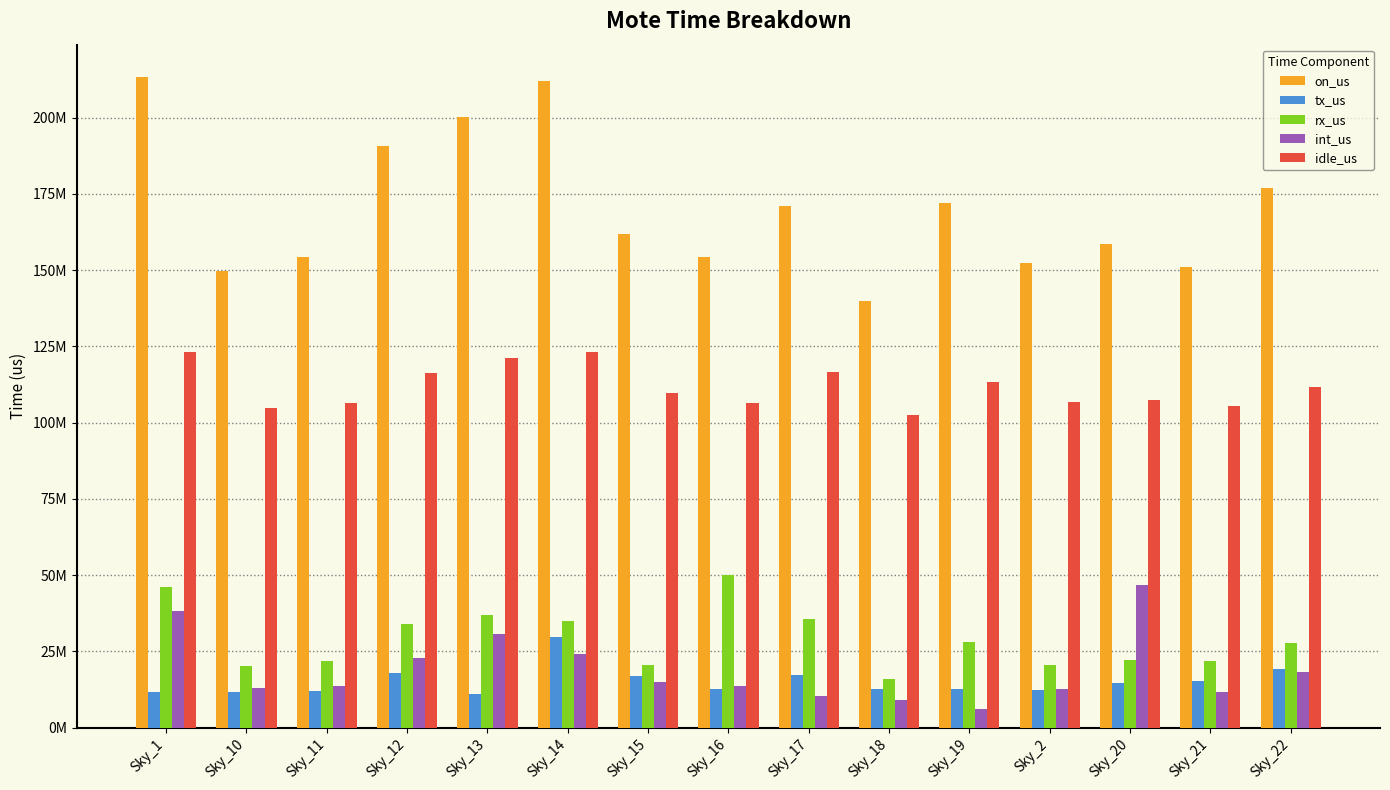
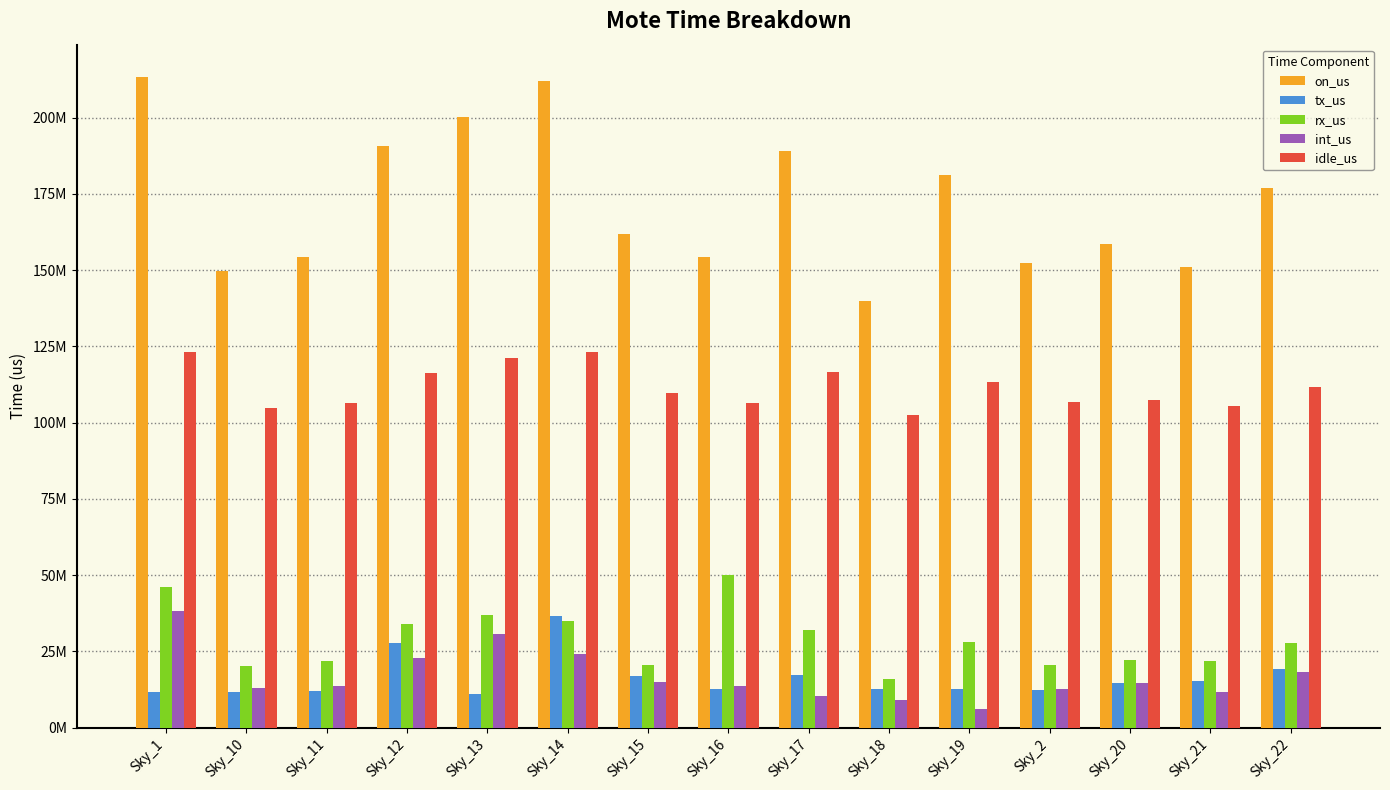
  {
    "on_us": {
      "Sky_1": 213000000,
      "Sky_10": 150000000,
      "Sky_11": 154000000,
      "Sky_12": 191000000,
      "Sky_13": 200000000,
      "Sky_14": 212000000,
      "Sky_15": 162000000,
      "Sky_16": 154000000,
-     "Sky_17": 171000000,
+     "Sky_17": 189000000,
      "Sky_18": 140000000,
-     "Sky_19": 172000000,
+     "Sky_19": 181000000,
      "Sky_2": 152000000,
      "Sky_20": 159000000,
      "Sky_21": 151000000,
      "Sky_22": 177000000
    },
    "tx_us": {
      "Sky_1": 12000000,
      "Sky_10": 12000000,
      "Sky_11": 12000000,
-     "Sky_12": 18000000,
+     "Sky_12": 28000000,
      "Sky_13": 11000000,
-     "Sky_14": 30000000,
+     "Sky_14": 36000000,
      "Sky_15": 17000000,
      "Sky_16": 13000000,
      "Sky_17": 17000000,
      "Sky_18": 13000000,
      "Sky_19": 13000000,
      "Sky_2": 12000000,
      "Sky_20": 15000000,
      "Sky_21": 15000000,
      "Sky_22": 19000000
    },
    "rx_us": {
      "Sky_1": 46000000,
      "Sky_10": 20000000,
      "Sky_11": 22000000,
      "Sky_12": 34000000,
      "Sky_13": 37000000,
      "Sky_14": 35000000,
      "Sky_15": 20000000,
      "Sky_16": 50000000,
-     "Sky_17": 36000000,
+     "Sky_17": 32000000,
      "Sky_18": 16000000,
      "Sky_19": 28000000,
      "Sky_2": 21000000,
      "Sky_20": 22000000,
      "Sky_21": 22000000,
      "Sky_22": 28000000
    },
    "int_us": {
      "Sky_1": 38000000,
      "Sky_10": 13000000,
      "Sky_11": 14000000,
      "Sky_12": 23000000,
      "Sky_13": 31000000,
      "Sky_14": 24000000,
      "Sky_15": 15000000,
      "Sky_16": 14000000,
      "Sky_17": 10000000,
      "Sky_18": 9000000,
      "Sky_19": 6000000,
      "Sky_2": 13000000,
-     "Sky_20": 47000000,
+     "Sky_20": 15000000,
      "Sky_21": 12000000,
      "Sky_22": 18000000
    },
    "idle_us": {
      "Sky_1": 123000000,
      "Sky_10": 105000000,
      "Sky_11": 106000000,
      "Sky_12": 116000000,
      "Sky_13": 121000000,
      "Sky_14": 123000000,
      "Sky_15": 110000000,
      "Sky_16": 106000000,
      "Sky_17": 117000000,
      "Sky_18": 103000000,
      "Sky_19": 113000000,
      "Sky_2": 107000000,
      "Sky_20": 107000000,
      "Sky_21": 105000000,
      "Sky_22": 112000000
    }
  }
